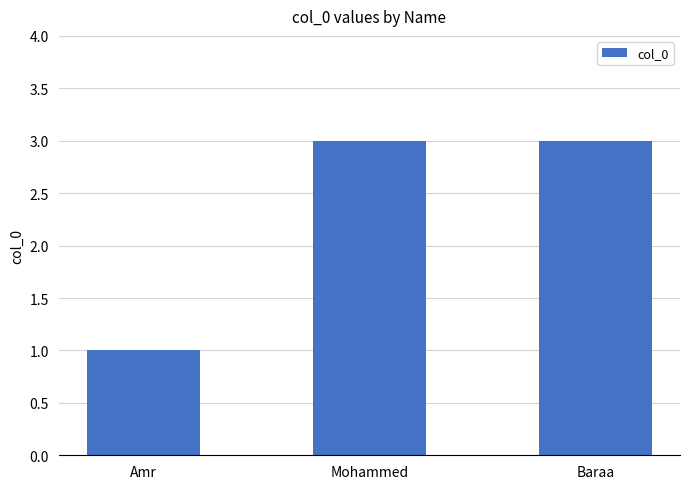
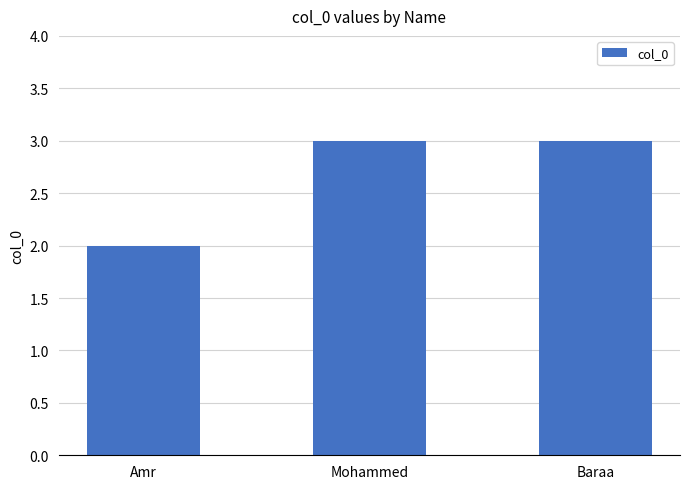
  {
-   "Amr": 1,
+   "Amr": 2,
    "Mohammed": 3,
    "Baraa": 3
  }
